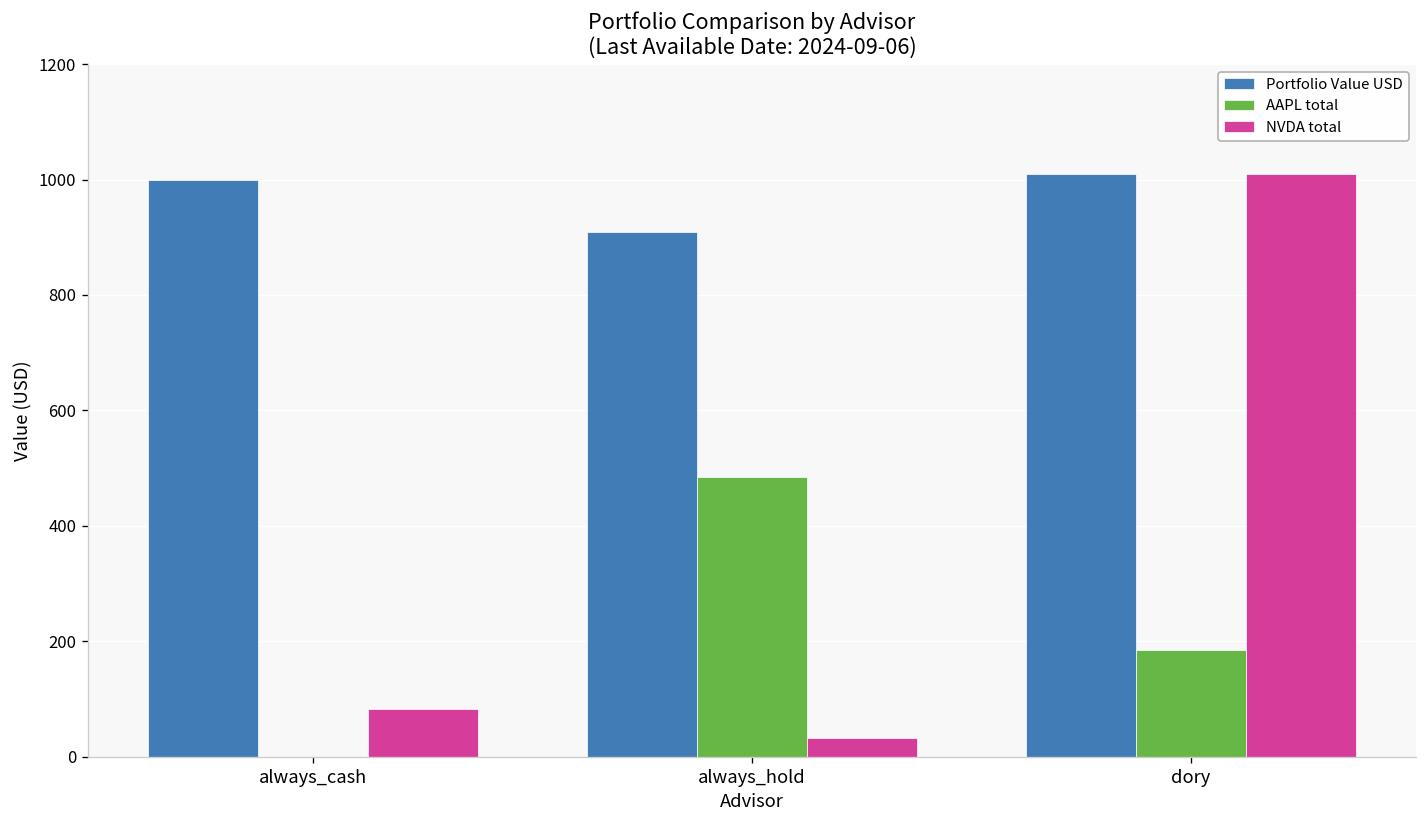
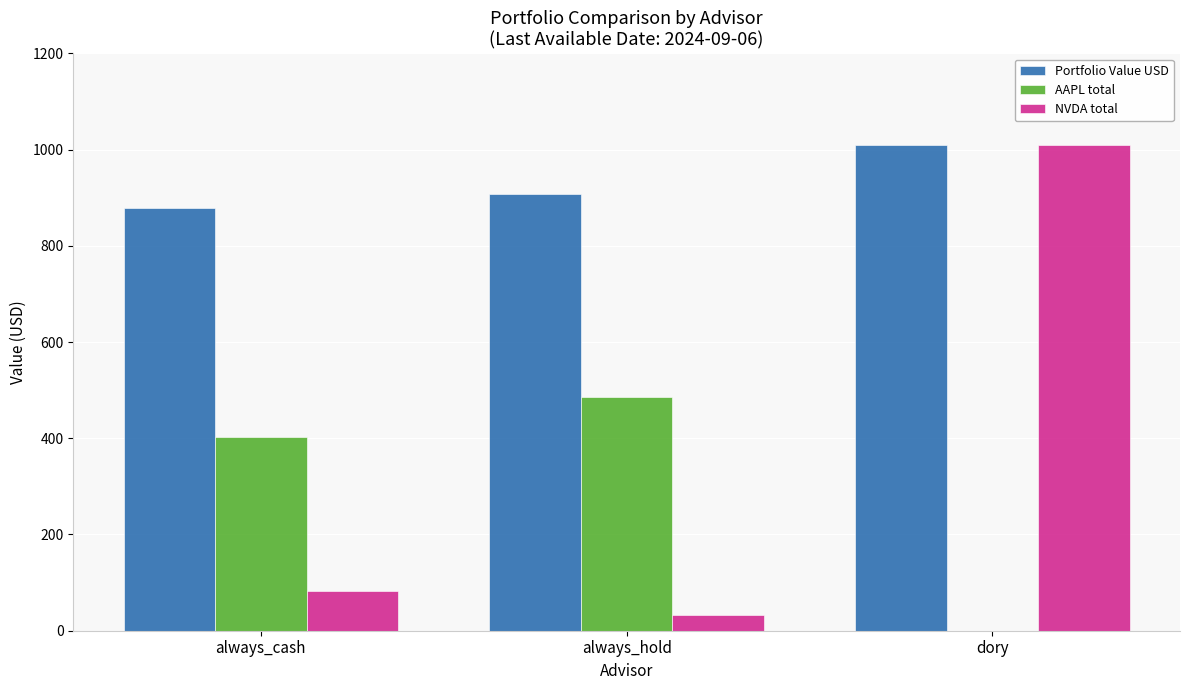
  {
    "Portfolio Value USD": {
-     "always_cash": 1000,
+     "always_cash": 880,
      "always_hold": 910,
      "dory": 1010
    },
    "AAPL total": {
-     "always_cash": 0,
+     "always_cash": 400,
      "always_hold": 490,
-     "dory": 190
+     "dory": 0
    },
    "NVDA total": {
      "always_cash": 80,
      "always_hold": 30,
      "dory": 1010
    }
  }
